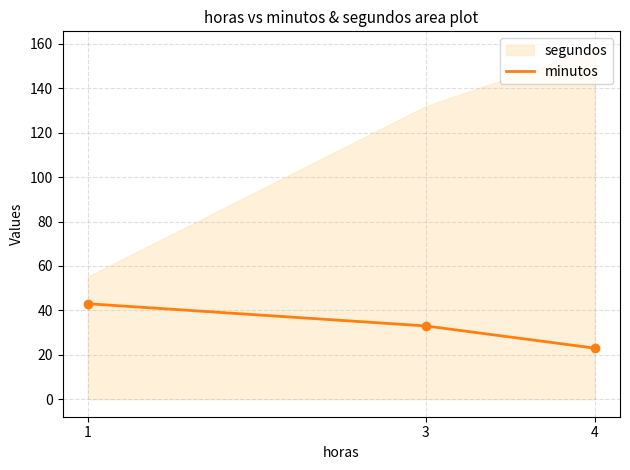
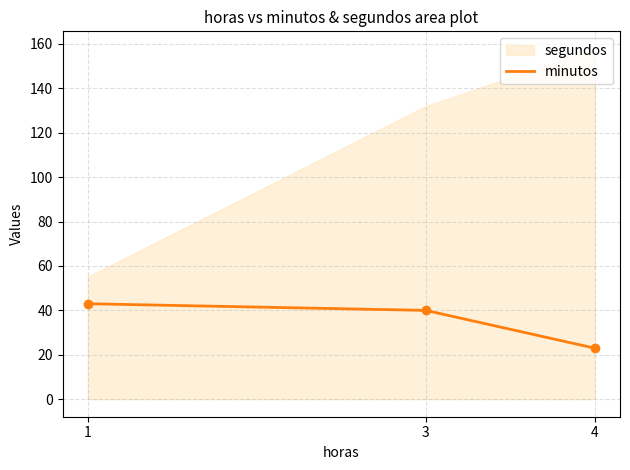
  {
    "minutos": {
      "1": 43,
-     "3": 33,
+     "3": 40,
      "4": 23
    },
    "segundos": {
      "1": 55,
      "3": 132
    }
  }
